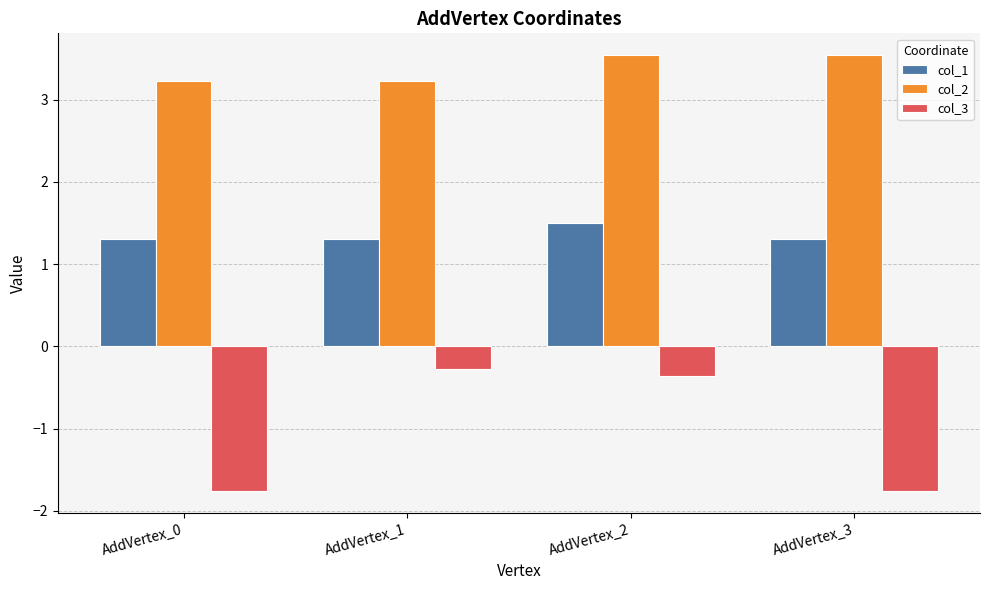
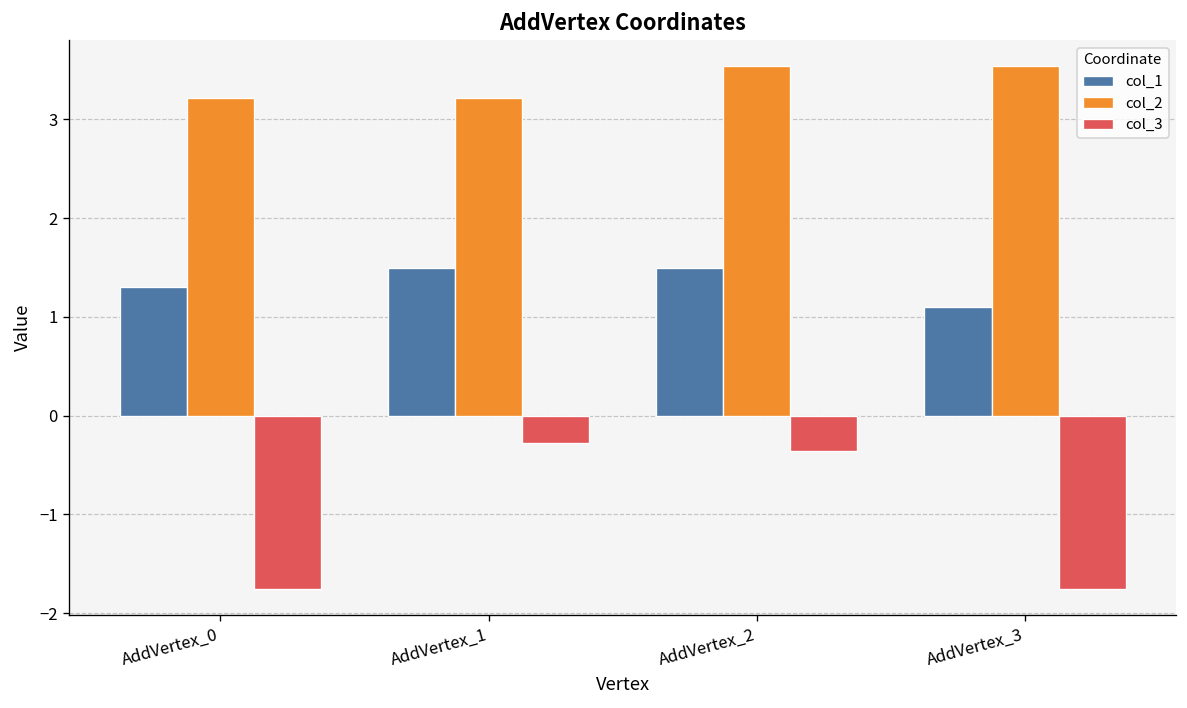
  {
    "col_1": {
      "AddVertex_0": 1.3,
-     "AddVertex_1": 1.3,
+     "AddVertex_1": 1.5,
      "AddVertex_2": 1.5,
-     "AddVertex_3": 1.3
+     "AddVertex_3": 1.1
    },
    "col_2": {
      "AddVertex_0": 3.2,
      "AddVertex_1": 3.2,
      "AddVertex_2": 3.5,
      "AddVertex_3": 3.5
    },
    "col_3": {
      "AddVertex_0": -1.8,
      "AddVertex_1": -0.3,
      "AddVertex_2": -0.4,
      "AddVertex_3": -1.8
    }
  }
